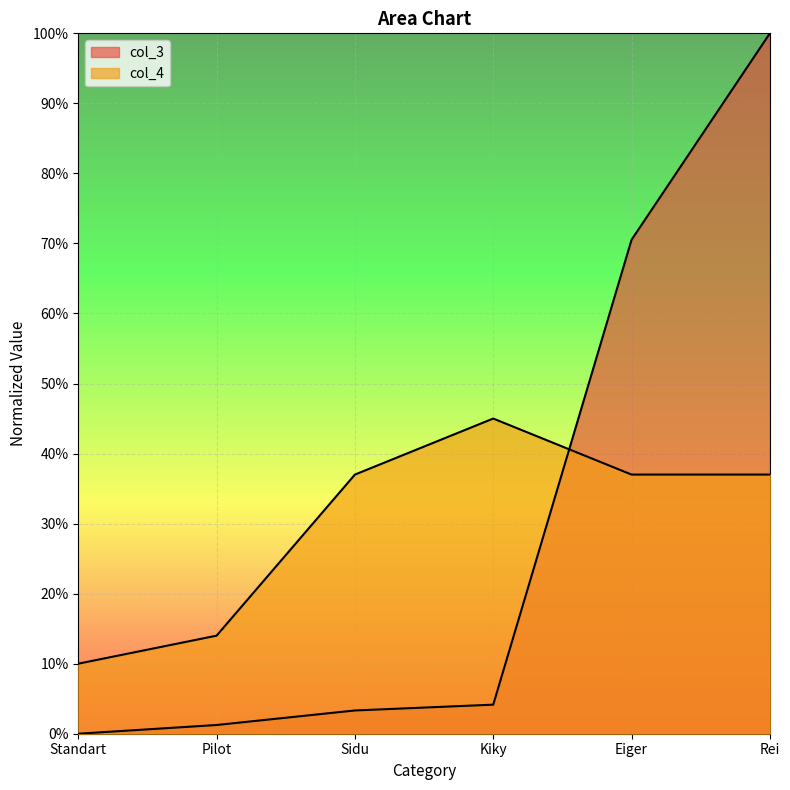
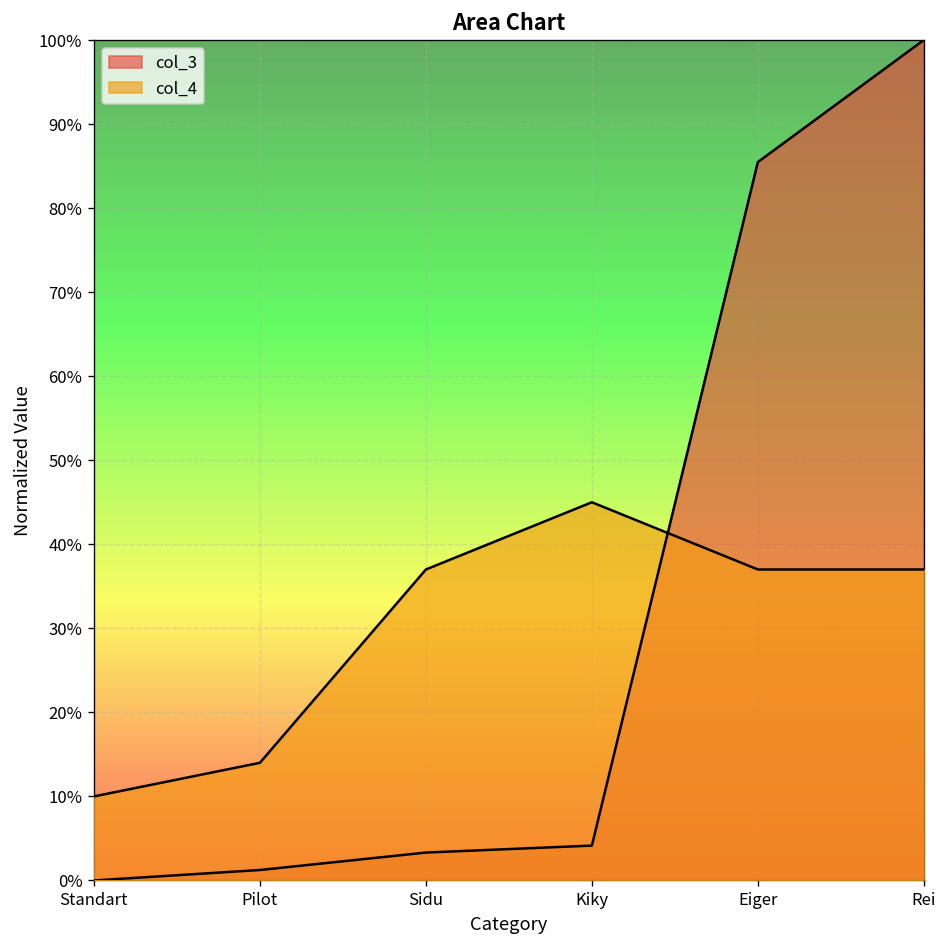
  {
    "col_3": {
      "Standart": "0%",
      "Pilot": "1%",
      "Sidu": "3%",
      "Kiky": "4%",
-     "Eiger": "71%",
+     "Eiger": "85%",
      "Rei": "100%"
    },
    "col_4": {
      "Standart": "10%",
      "Pilot": "14%",
      "Sidu": "37%",
      "Kiky": "45%",
      "Eiger": "37%",
      "Rei": "37%"
    }
  }
